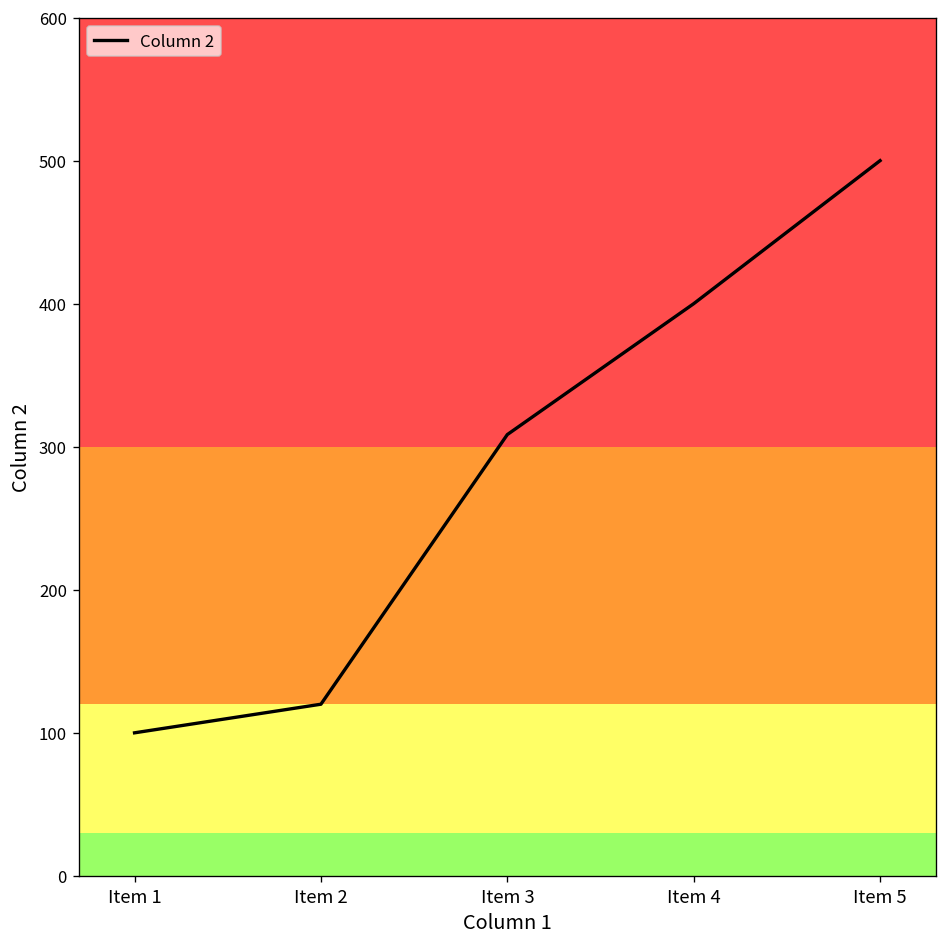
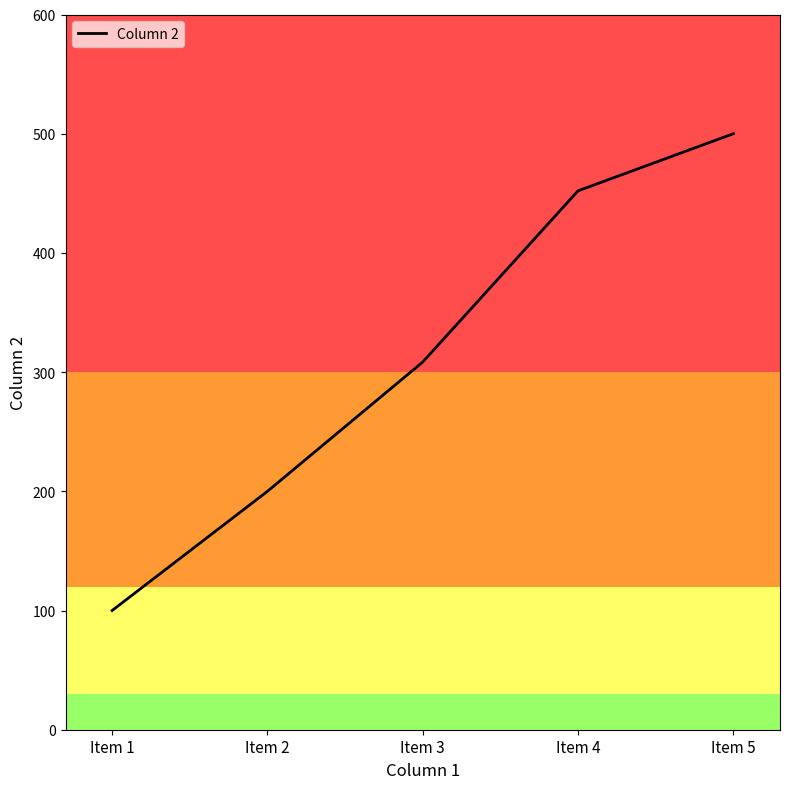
  {
    "Item 1": 100,
-   "Item 2": 120,
+   "Item 2": 200,
    "Item 3": 309,
-   "Item 4": 400,
+   "Item 4": 452,
    "Item 5": 500
  }
